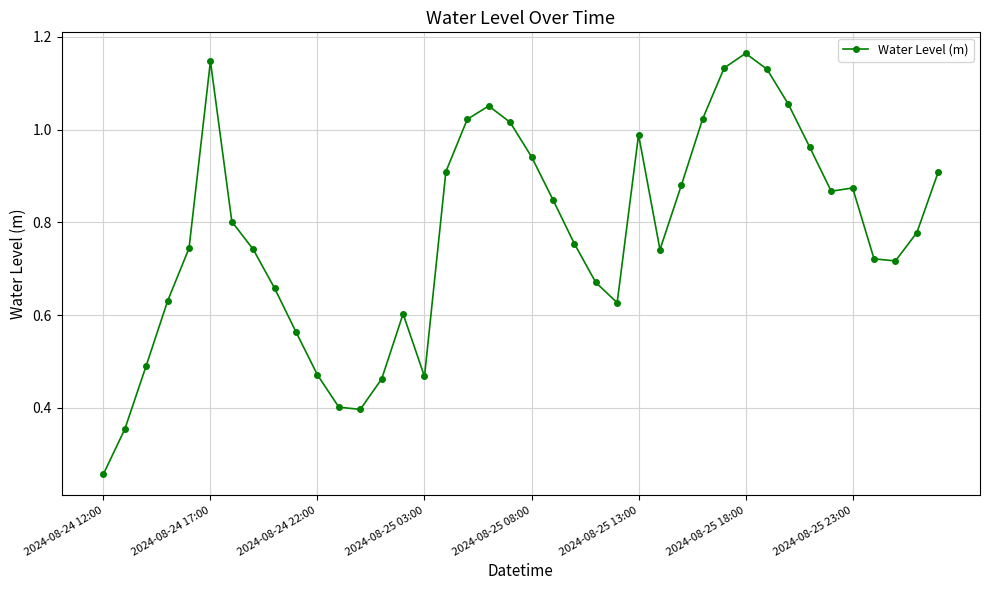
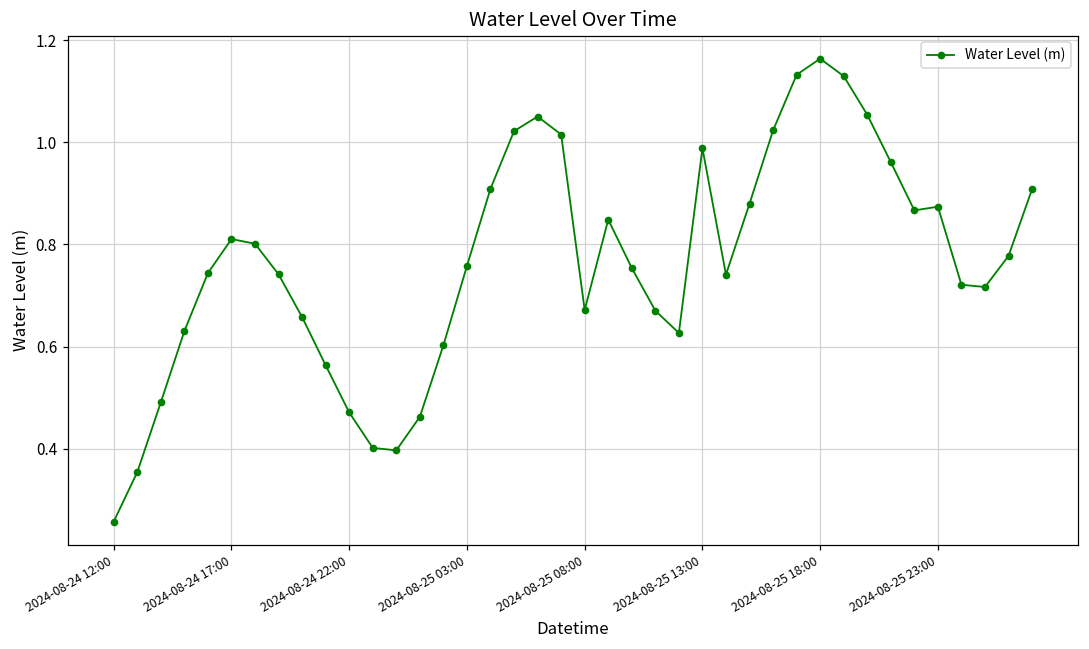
  {
    "2024-08-24 12:00": 0.26,
-   "2024-08-24 17:00": 1.15,
+   "2024-08-24 17:00": 0.81,
    "2024-08-24 22:00": 0.47,
-   "2024-08-25 03:00": 0.47,
-   "2024-08-25 08:00": 0.94,
+   "2024-08-25 03:00": 0.76,
+   "2024-08-25 08:00": 0.67,
    "2024-08-25 13:00": 0.99,
    "2024-08-25 18:00": 1.16,
    "2024-08-25 23:00": 0.87
  }
